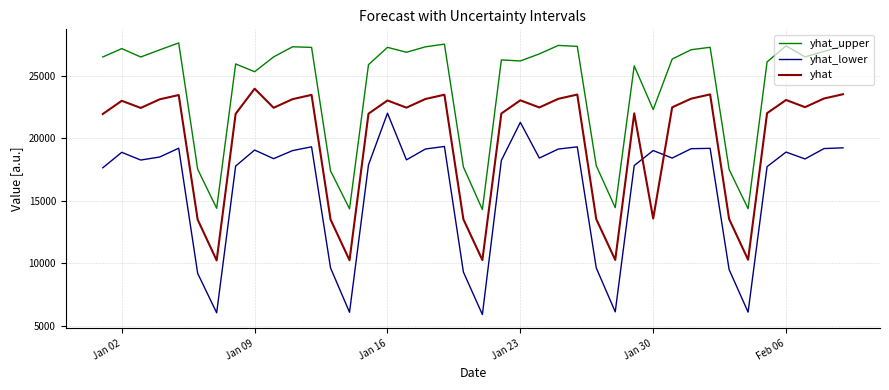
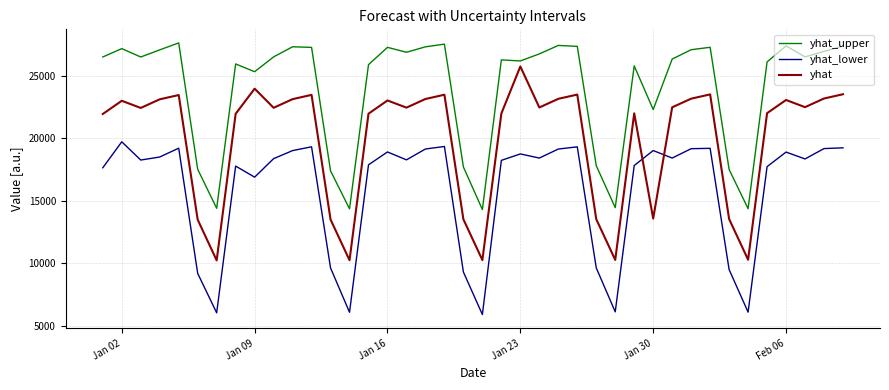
  {
    "yhat_upper": {
      "Jan 02": 27200,
      "Jan 09": 25300,
      "Jan 16": 27300,
      "Jan 23": 26200,
      "Jan 30": 22300
    },
    "yhat_lower": {
-     "Jan 02": 18900,
-     "Jan 09": 19100,
-     "Jan 16": 22000,
-     "Jan 23": 21300,
+     "Jan 02": 19700,
+     "Jan 09": 16900,
+     "Jan 16": 18900,
+     "Jan 23": 18800,
      "Jan 30": 19000,
      "Feb 06": 18900
    },
    "yhat": {
      "Jan 02": 23000,
      "Jan 09": 24000,
      "Jan 16": 23000,
-     "Jan 23": 23000,
+     "Jan 23": 25800,
      "Jan 30": 13600,
      "Feb 06": 23100
    }
  }
